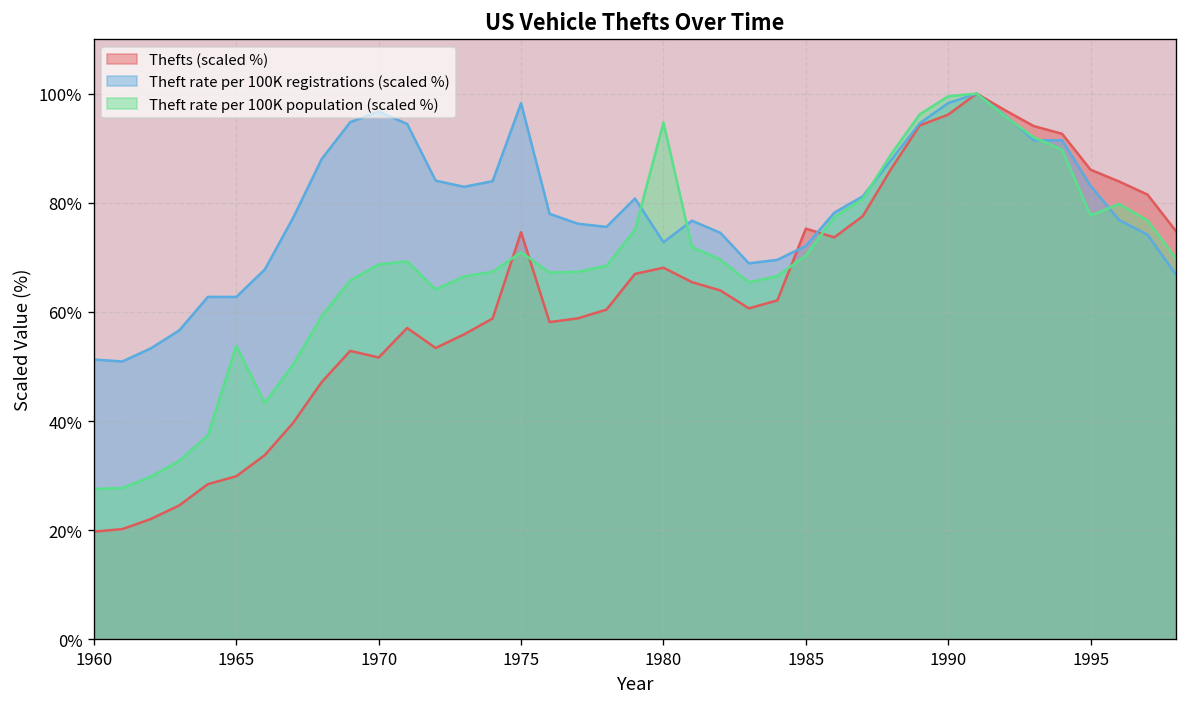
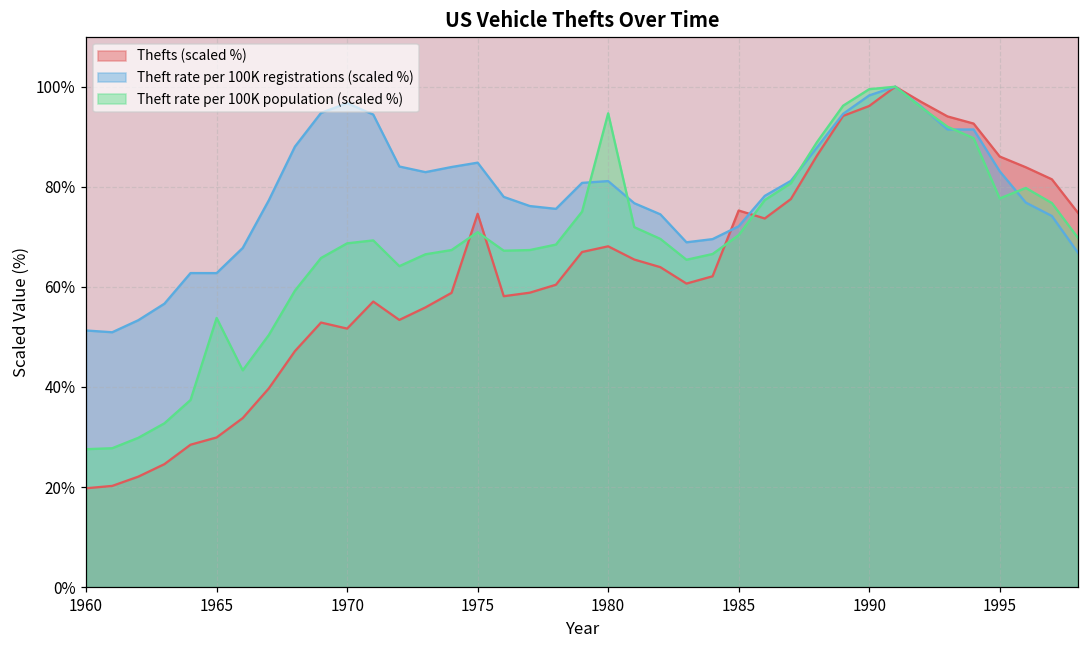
  {
    "Thefts (scaled %)": {
      "1960": "20%",
      "1965": "30%",
      "1970": "52%",
      "1975": "75%",
      "1980": "68%",
      "1985": "75%",
      "1990": "96%",
      "1995": "86%"
    },
    "Theft rate per 100K registrations (scaled %)": {
      "1960": "51%",
      "1965": "63%",
-     "1975": "98%",
-     "1980": "73%",
+     "1975": "85%",
+     "1980": "81%",
      "1985": "72%",
      "1990": "98%",
      "1995": "83%"
    },
    "Theft rate per 100K population (scaled %)": {
      "1960": "28%",
      "1965": "54%",
      "1970": "69%",
      "1975": "71%",
      "1980": "95%",
      "1985": "70%",
      "1990": "100%",
      "1995": "78%"
    }
  }
